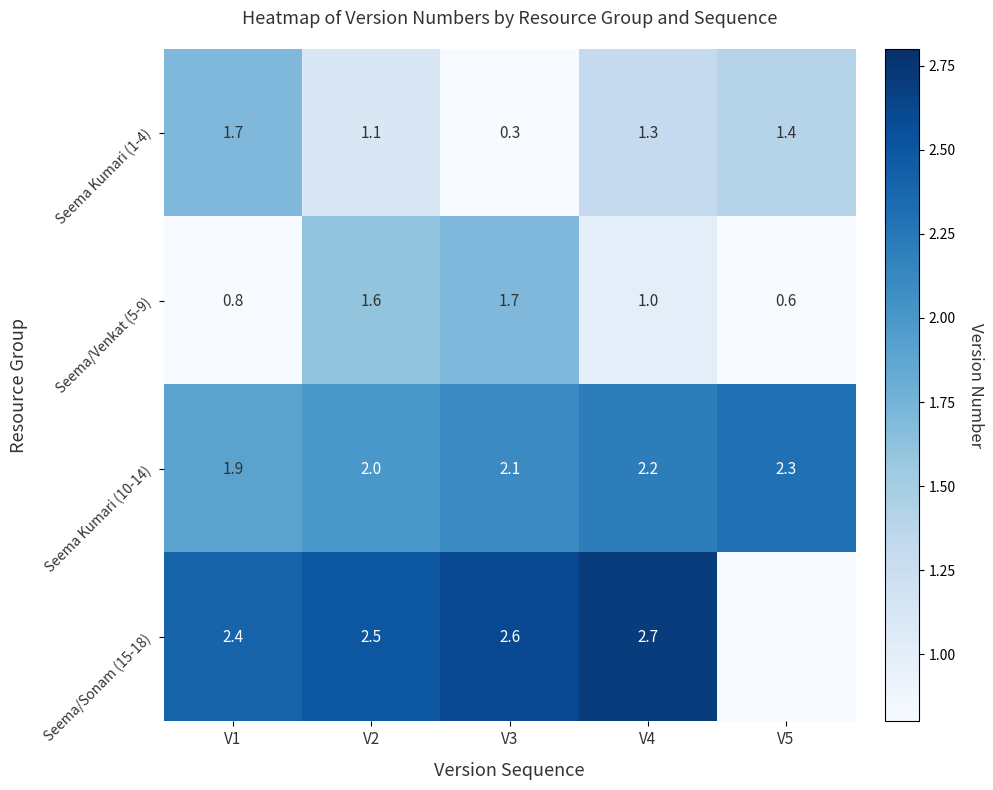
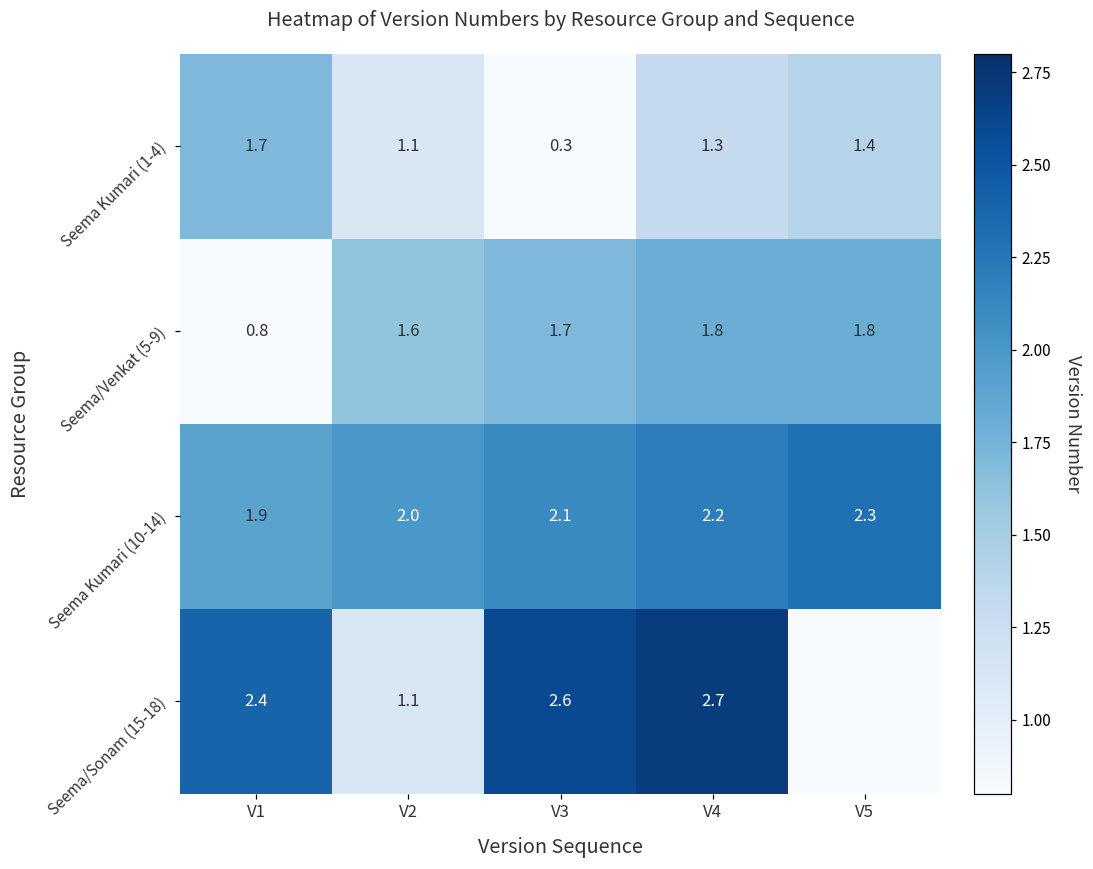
  {
    "Seema Kumari (1-4)": {
      "V1": 1.7,
      "V2": 1.1,
      "V3": 0.3,
      "V4": 1.3,
      "V5": 1.4
    },
    "Seema/Venkat (5-9)": {
      "V1": 0.8,
      "V2": 1.6,
      "V3": 1.7,
-     "V4": 1.0,
-     "V5": 0.6
+     "V4": 1.8,
+     "V5": 1.8
    },
    "Seema Kumari (10-14)": {
      "V1": 1.9,
      "V2": 2.0,
      "V3": 2.1,
      "V4": 2.2,
      "V5": 2.3
    },
    "Seema/Sonam (15-18)": {
      "V1": 2.4,
-     "V2": 2.5,
+     "V2": 1.1,
      "V3": 2.6,
      "V4": 2.7
    }
  }
